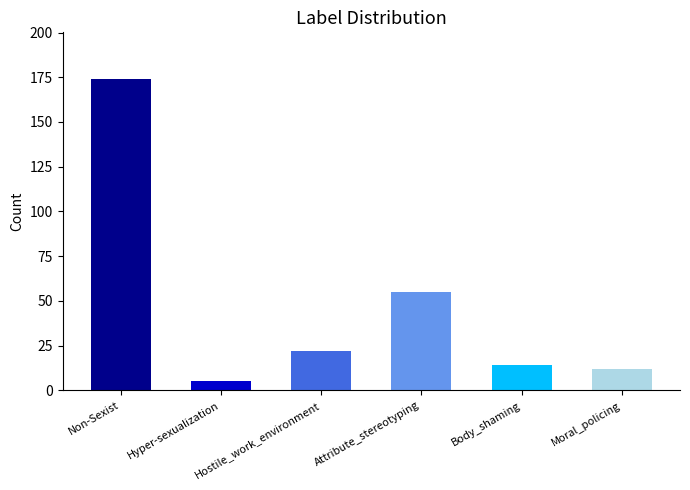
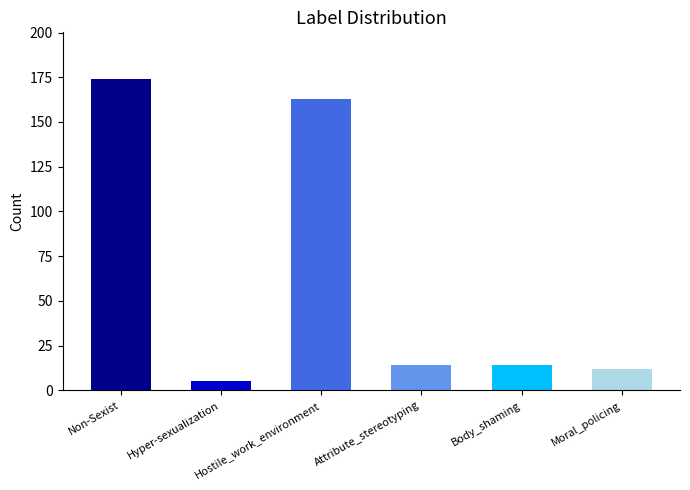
  {
    "Non-Sexist": 174,
    "Hyper-sexualization": 5,
-   "Hostile_work_environment": 22,
-   "Attribute_stereotyping": 55,
+   "Hostile_work_environment": 163,
+   "Attribute_stereotyping": 14,
    "Body_shaming": 14,
    "Moral_policing": 12
  }
